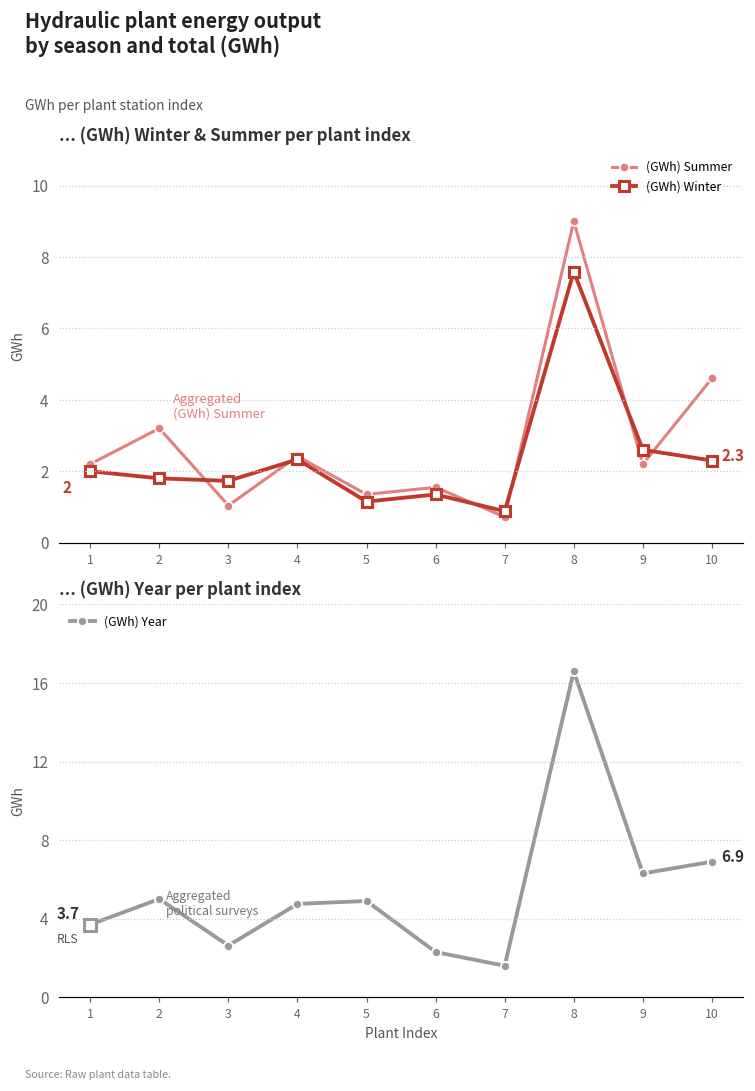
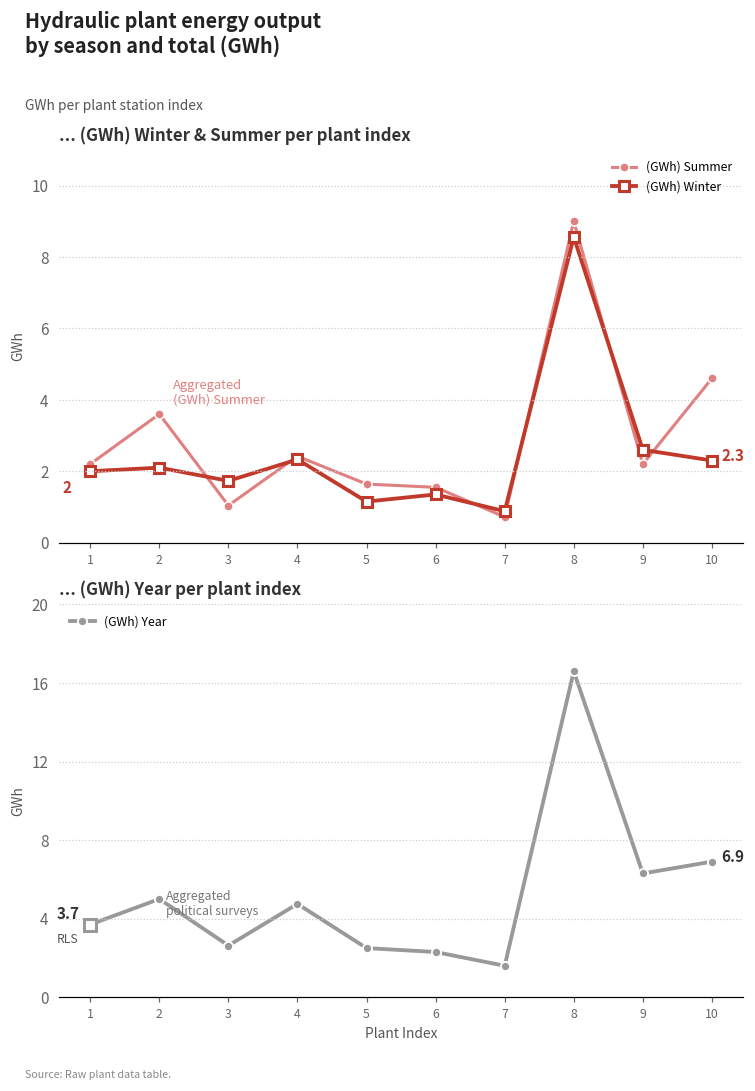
  {
    "... (GWh) Winter & Summer per plant index": {
      "(GWh) Summer": {
-       "2": 3.2,
+       "2": 3.6,
        "3": 1.0,
        "4": 2.4,
-       "5": 1.4,
+       "5": 1.6,
        "6": 1.6,
        "7": 0.7,
        "8": 9.0,
        "9": 2.2,
        "10": 4.6
      },
      "(GWh) Winter": {
-       "2": 1.8,
+       "2": 2.1,
        "3": 1.7,
        "4": 2.3,
        "5": 1.2,
        "6": 1.4,
        "7": 0.9,
-       "8": 7.6,
+       "8": 8.6,
        "9": 2.6
      }
    },
    "... (GWh) Year per plant index": {
      "(GWh) Year": {
        "2": 5.0,
        "3": 2.6,
        "4": 4.8,
-       "5": 4.9,
+       "5": 2.5,
        "6": 2.3,
        "7": 1.6,
        "8": 16.6,
        "9": 6.3
      }
    }
  }
